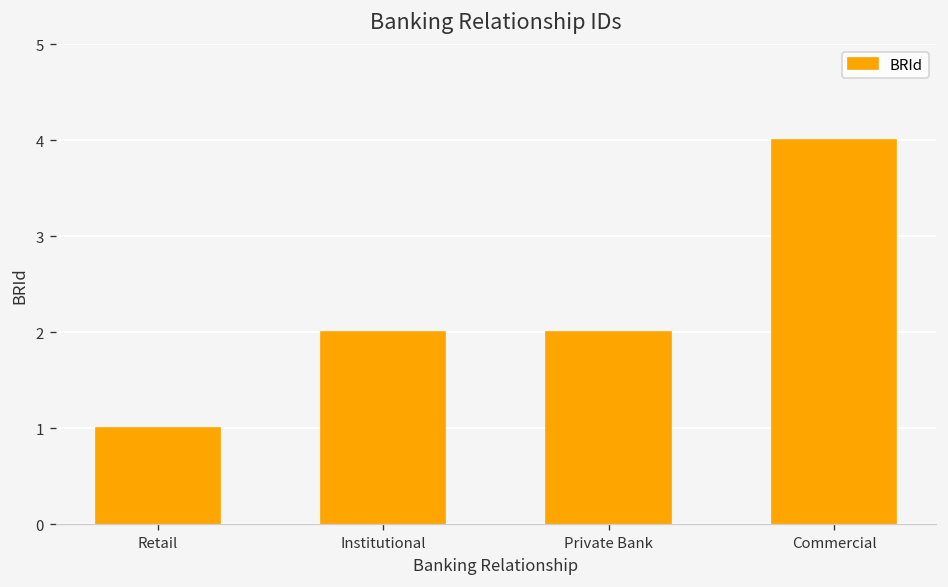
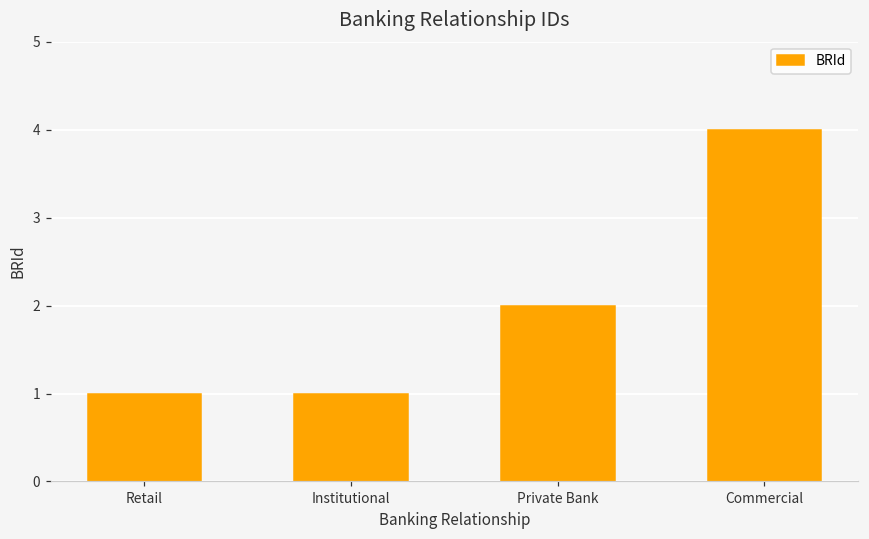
  {
    "Retail": 1,
-   "Institutional": 2,
+   "Institutional": 1,
    "Private Bank": 2,
    "Commercial": 4
  }
